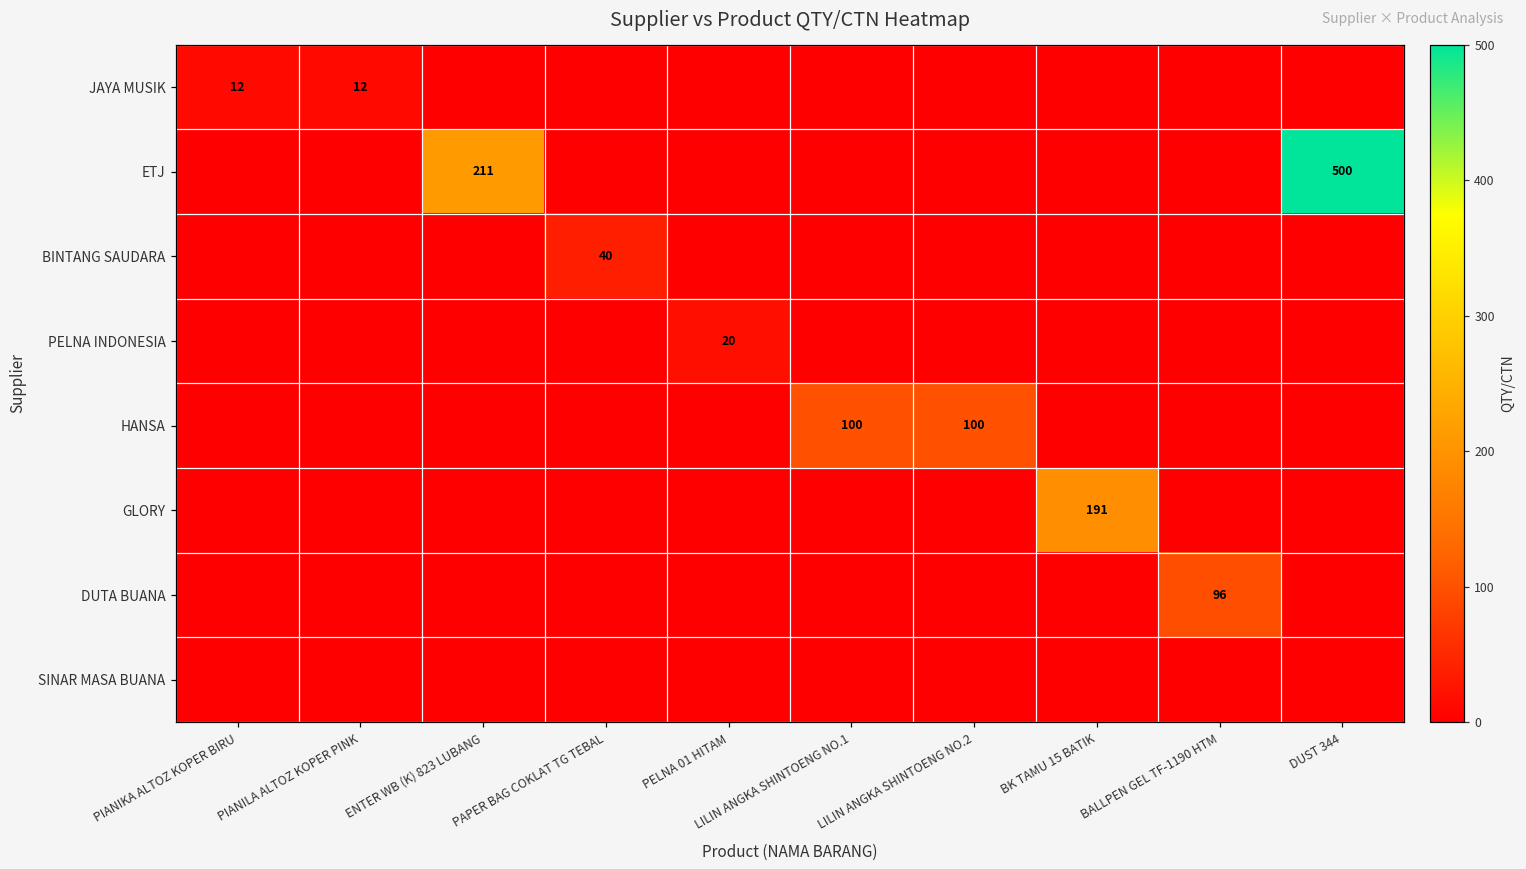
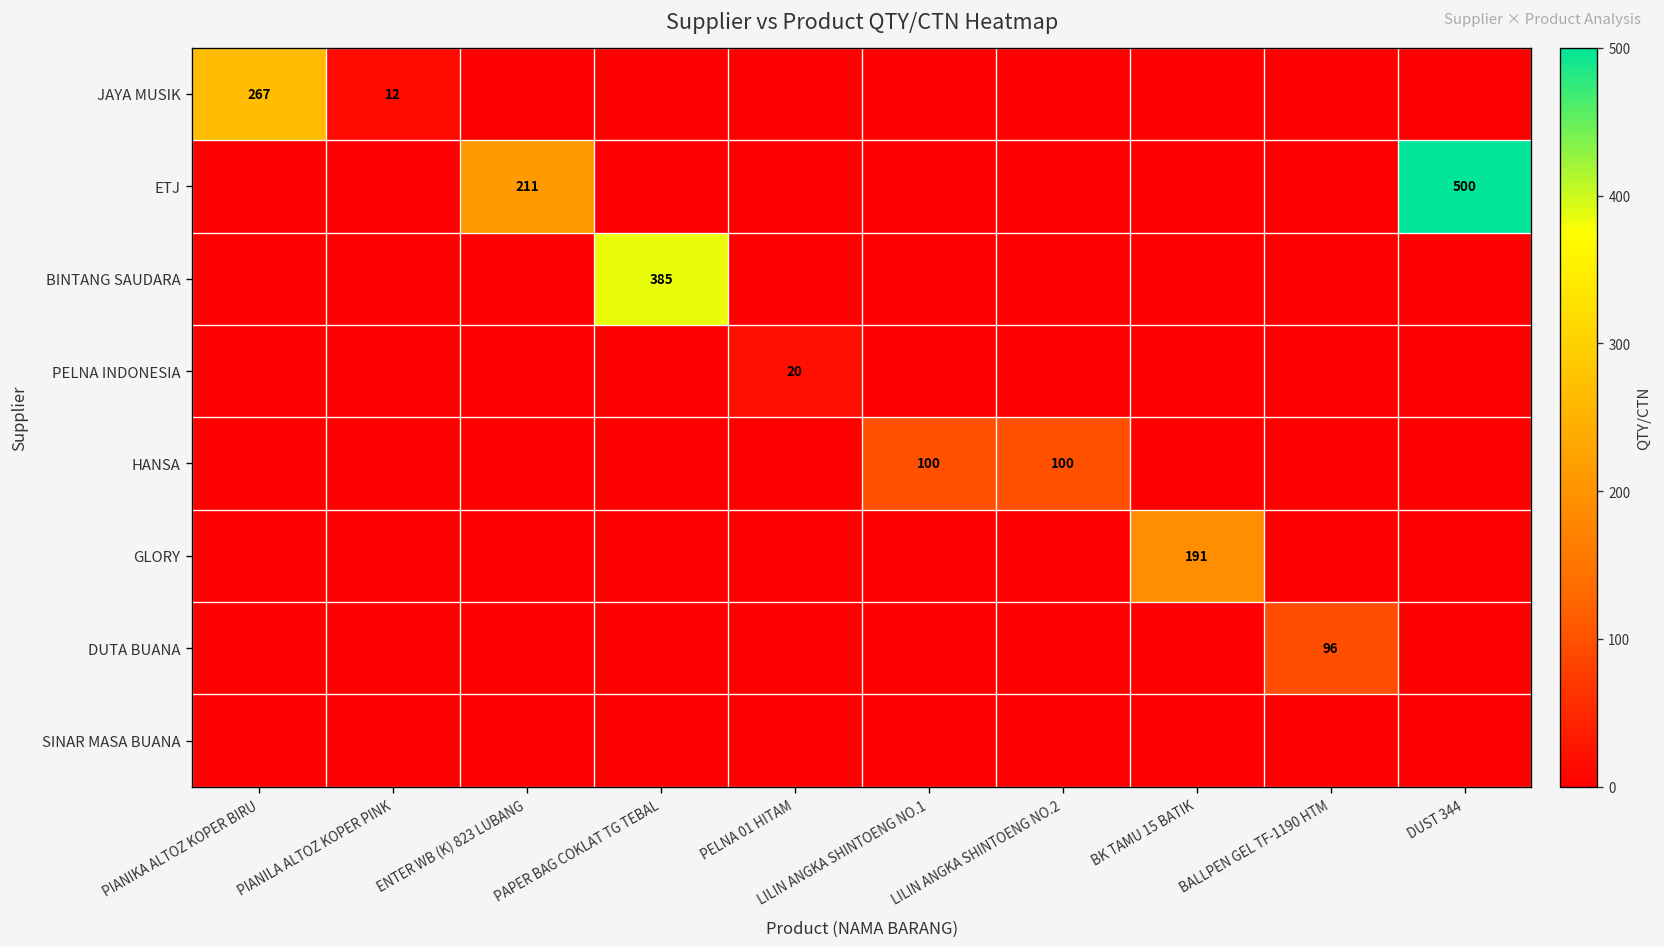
  {
    "JAYA MUSIK": {
-     "PIANIKA ALTOZ KOPER BIRU": 12,
+     "PIANIKA ALTOZ KOPER BIRU": 267,
      "PIANILA ALTOZ KOPER PINK": 12
    },
    "ETJ": {
      "ENTER WB (K) 823 LUBANG": 211,
      "DUST 344": 500
    },
    "BINTANG SAUDARA": {
-     "PAPER BAG COKLAT TG TEBAL": 40
+     "PAPER BAG COKLAT TG TEBAL": 385
    },
    "PELNA INDONESIA": {
      "PELNA 01 HITAM": 20
    },
    "HANSA": {
      "LILIN ANGKA SHINTOENG NO.1": 100,
      "LILIN ANGKA SHINTOENG NO.2": 100
    },
    "GLORY": {
      "BK TAMU 15 BATIK": 191
    },
    "DUTA BUANA": {
      "BALLPEN GEL TF-1190 HTM": 96
    }
  }
